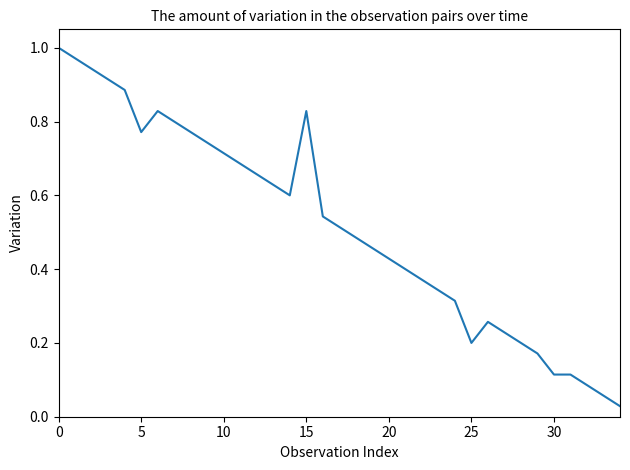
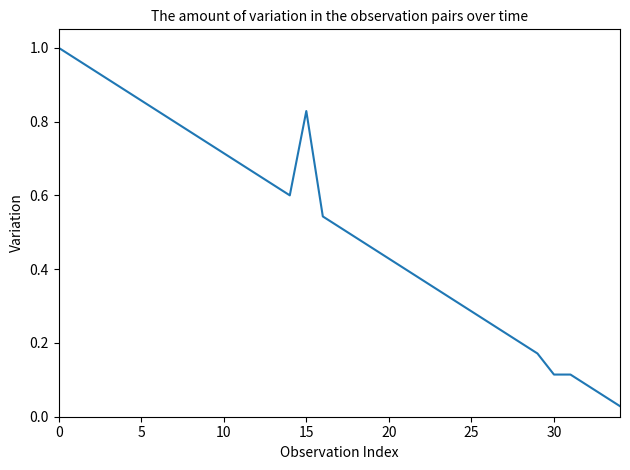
  {
    "0": 1.00,
-   "5": 0.77,
+   "5": 0.86,
    "10": 0.71,
    "15": 0.83,
    "20": 0.43,
-   "25": 0.20,
+   "25": 0.29,
    "30": 0.11
  }
